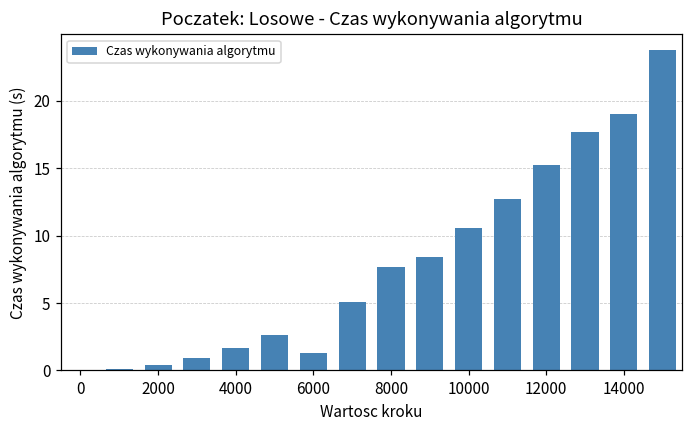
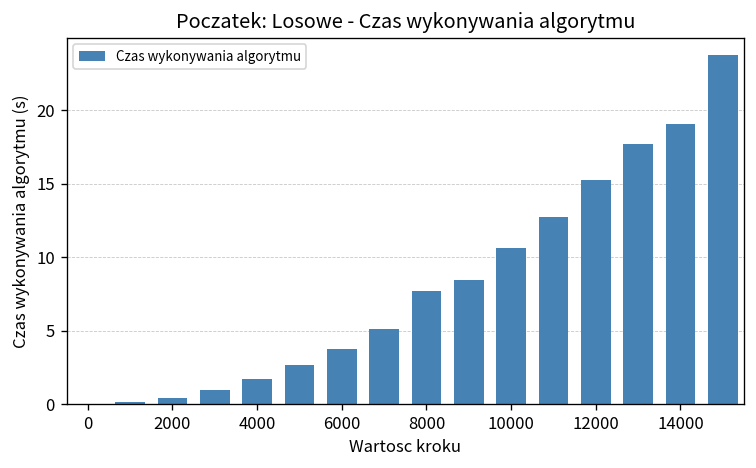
  {
    "0": 0.0,
    "2000": 0.4,
    "4000": 1.7,
-   "6000": 1.3,
+   "6000": 3.7,
    "8000": 7.7,
    "10000": 10.6,
    "12000": 15.3,
    "14000": 19.1
  }
